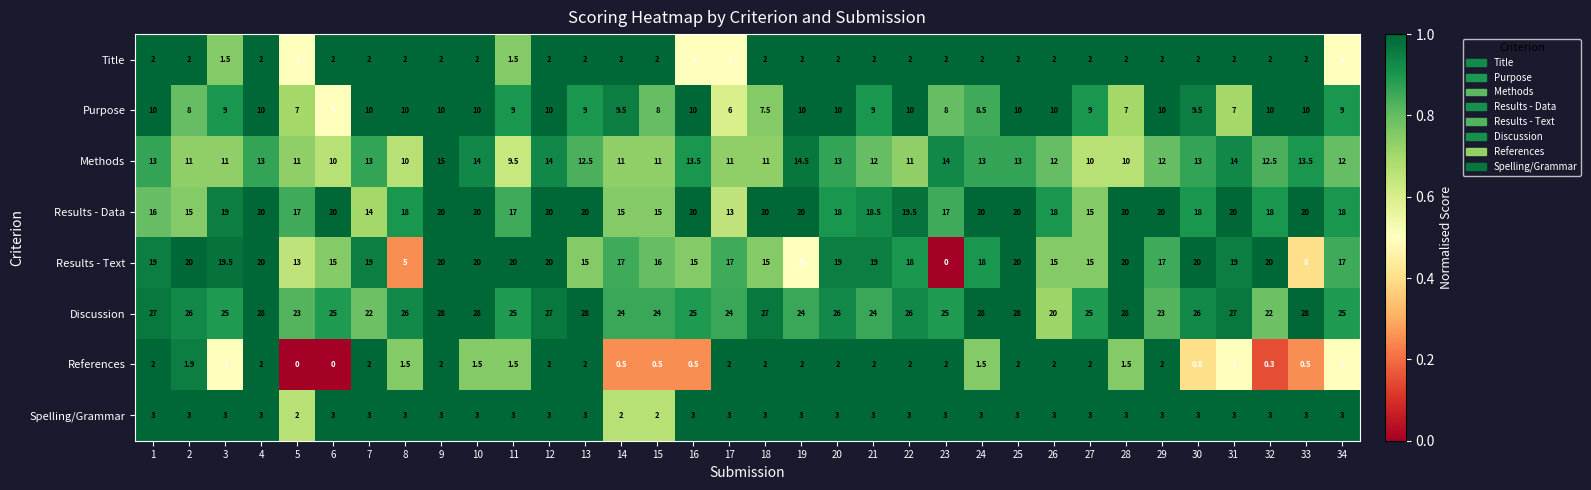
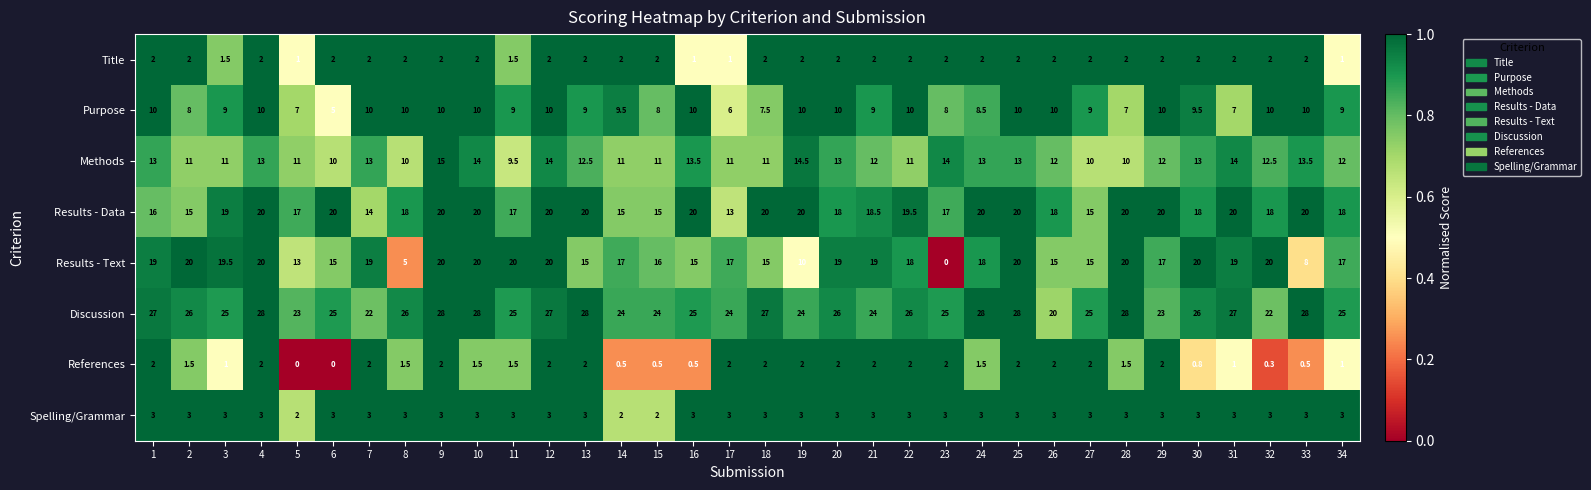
  {
    "References": {
      "1": 2,
-     "2": 1.9,
+     "2": 1.5,
      "3": 1,
      "4": 2,
      "5": 0,
      "6": 0,
      "7": 2,
      "8": 1.5,
      "9": 2,
      "10": 1.5,
      "11": 1.5,
      "12": 2,
      "13": 2,
      "14": 0.5,
      "15": 0.5,
      "16": 0.5,
      "17": 2,
      "18": 2,
      "19": 2,
      "20": 2,
      "21": 2,
      "22": 2,
      "23": 2,
      "24": 1.5,
      "25": 2,
      "26": 2,
      "27": 2,
      "28": 1.5,
      "29": 2,
      "30": 0.8,
      "31": 1,
      "32": 0.3,
      "33": 0.5,
      "34": 1
    }
  }
